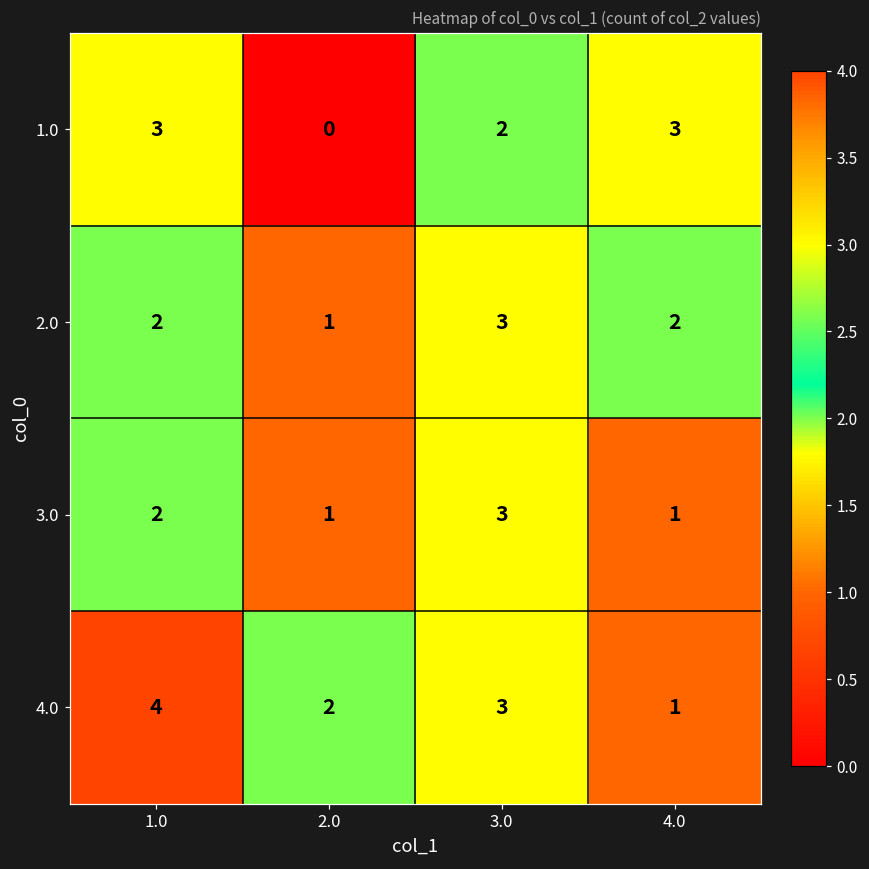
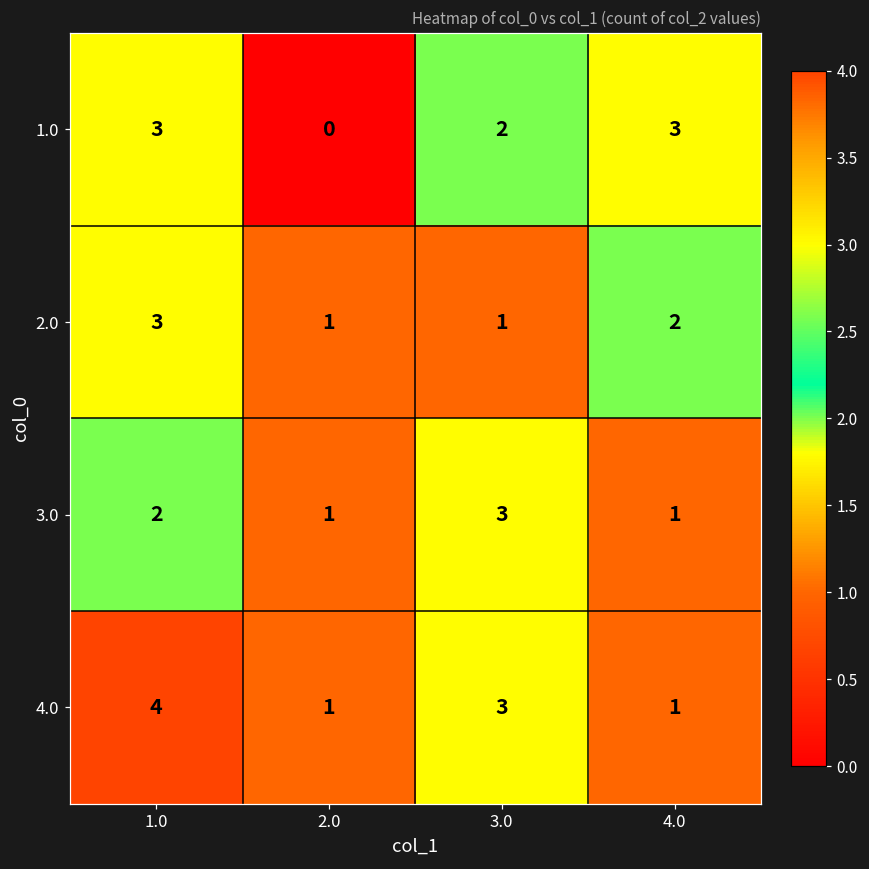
  {
    "1.0": {
      "1.0": 3,
      "2.0": 0,
      "3.0": 2,
      "4.0": 3
    },
    "2.0": {
-     "1.0": 2,
+     "1.0": 3,
      "2.0": 1,
-     "3.0": 3,
+     "3.0": 1,
      "4.0": 2
    },
    "3.0": {
      "1.0": 2,
      "2.0": 1,
      "3.0": 3,
      "4.0": 1
    },
    "4.0": {
      "1.0": 4,
-     "2.0": 2,
+     "2.0": 1,
      "3.0": 3,
      "4.0": 1
    }
  }
